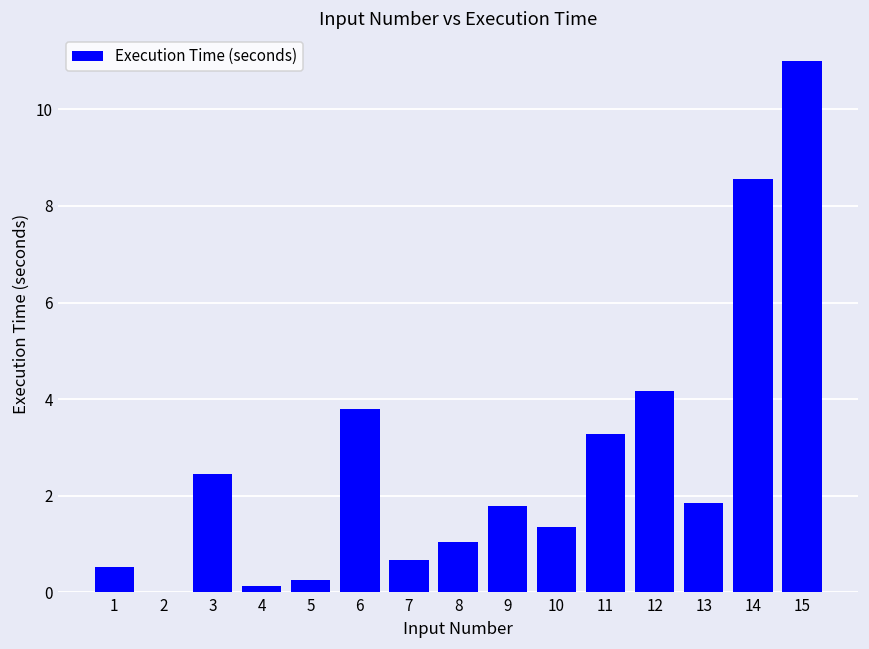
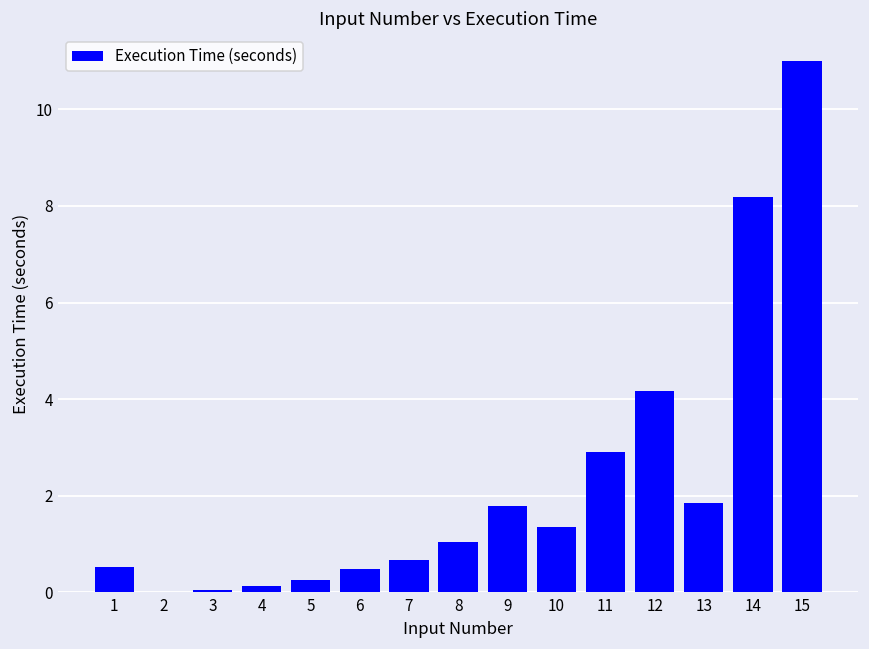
  {
    "1": 0.5,
-   "3": 2.5,
+   "3": 0.1,
    "4": 0.1,
    "5": 0.3,
-   "6": 3.8,
+   "6": 0.5,
    "7": 0.7,
    "8": 1.0,
    "9": 1.8,
    "10": 1.4,
-   "11": 3.3,
+   "11": 2.9,
    "12": 4.2,
    "13": 1.9,
-   "14": 8.6,
+   "14": 8.2,
    "15": 11.0
  }
